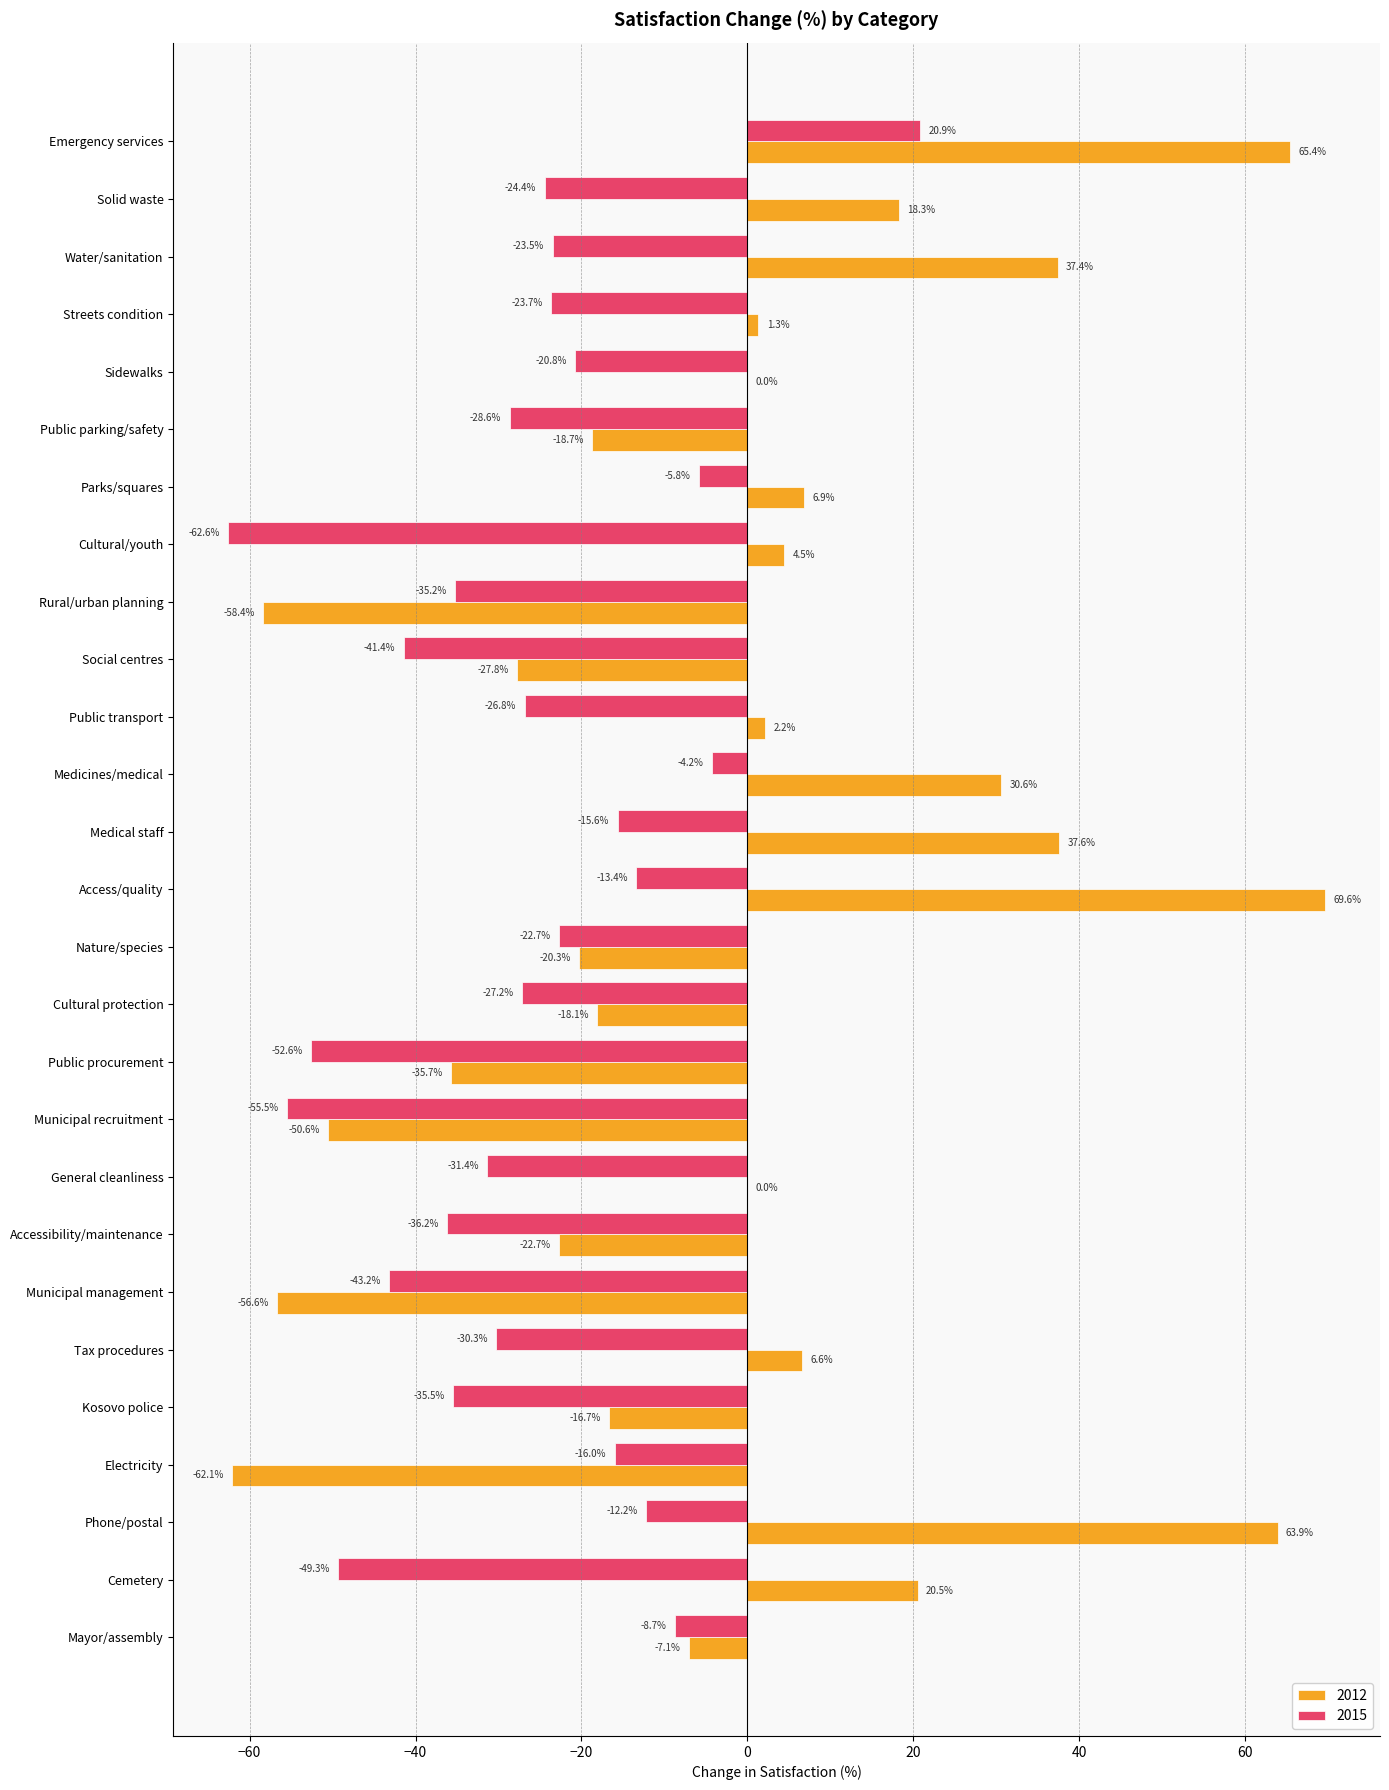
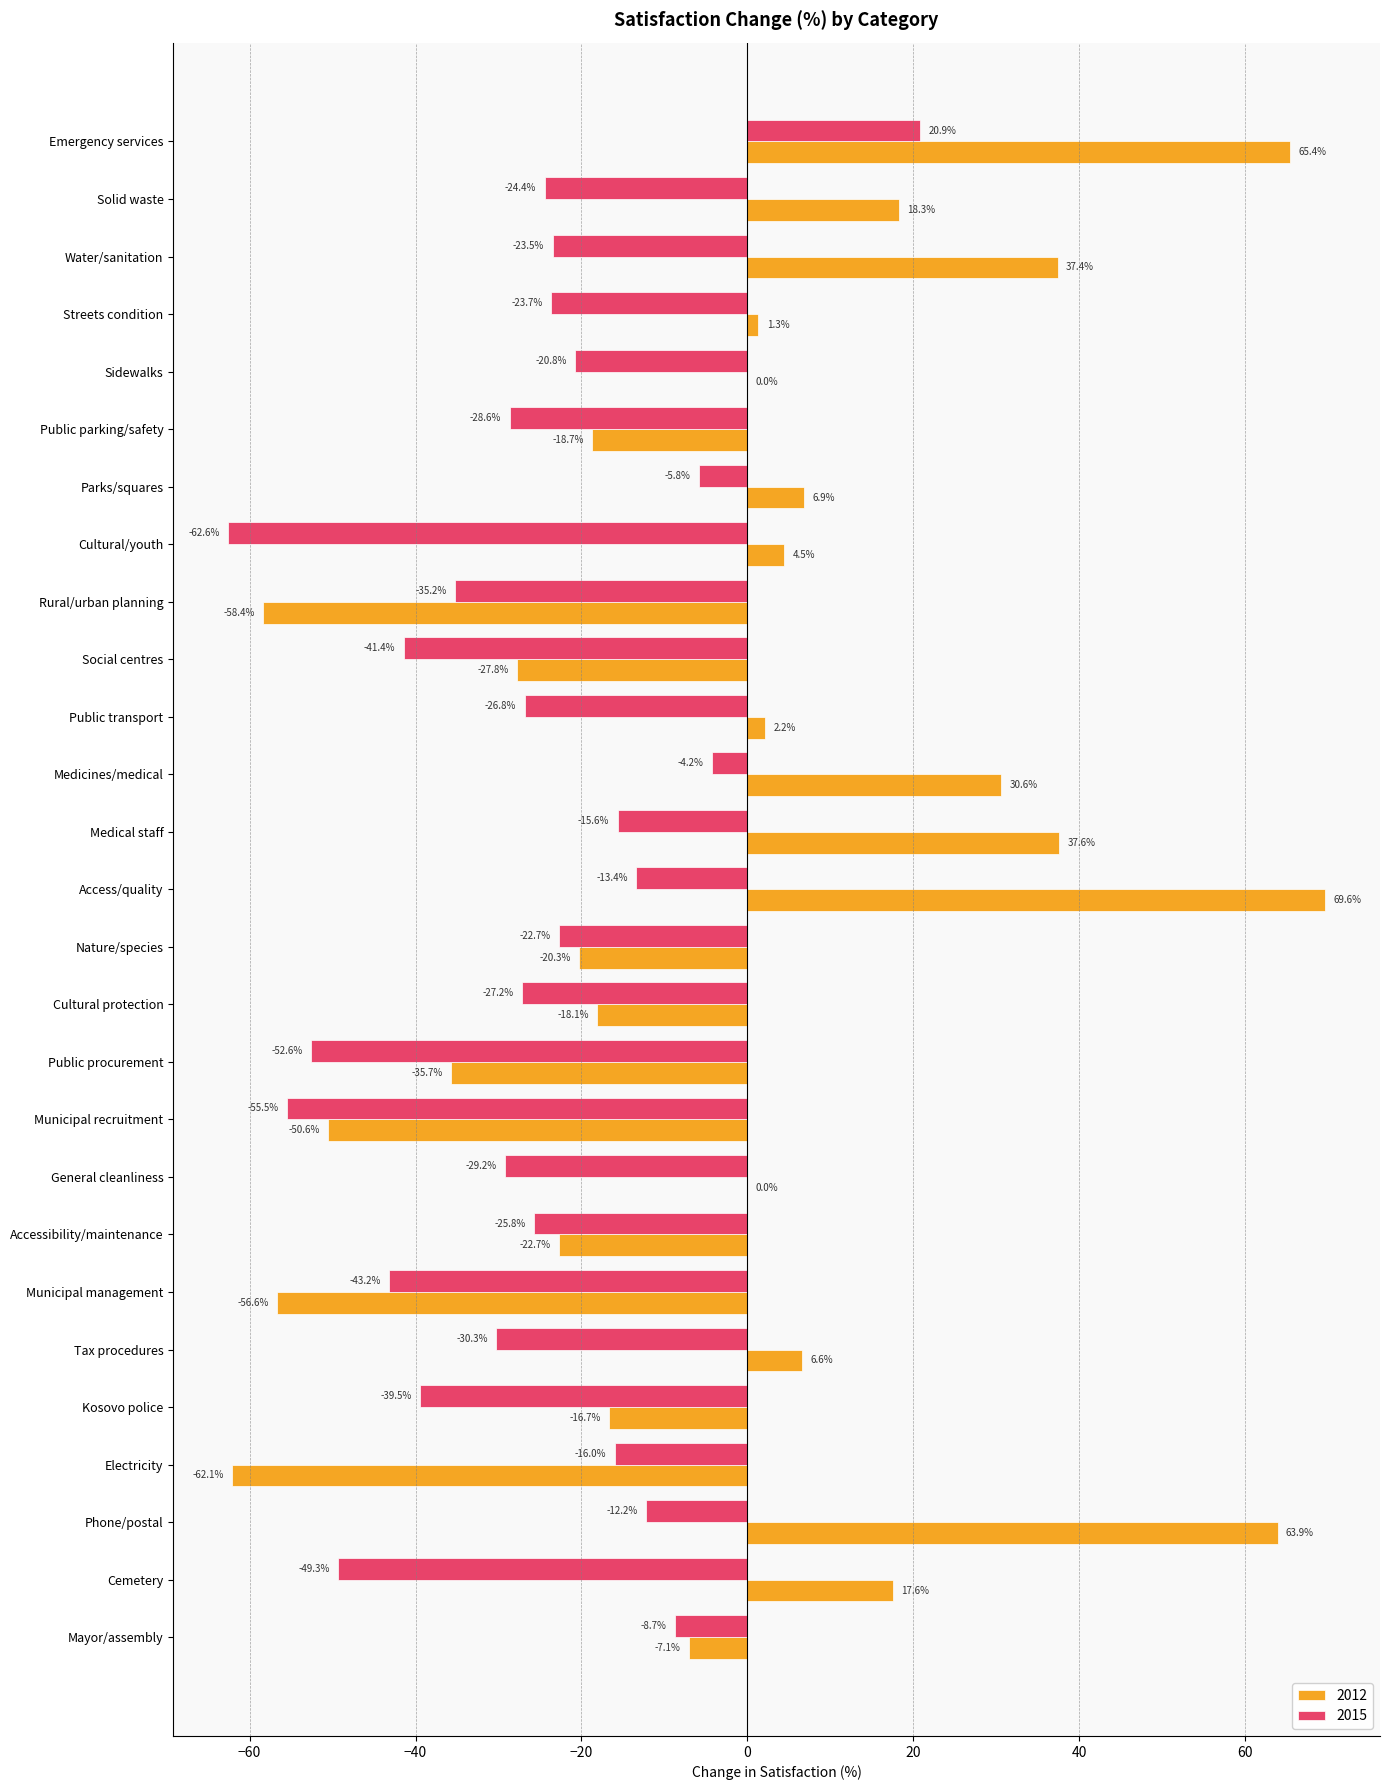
  {
    "2012": {
      "Emergency services": "65.4%",
      "Solid waste": "18.3%",
      "Water/sanitation": "37.4%",
      "Streets condition": "1.3%",
      "Sidewalks": "0.0%",
      "Public parking/safety": "-18.7%",
      "Parks/squares": "6.9%",
      "Cultural/youth": "4.5%",
      "Rural/urban planning": "-58.4%",
      "Social centres": "-27.8%",
      "Public transport": "2.2%",
      "Medicines/medical": "30.6%",
      "Medical staff": "37.6%",
      "Access/quality": "69.6%",
      "Nature/species": "-20.3%",
      "Cultural protection": "-18.1%",
      "Public procurement": "-35.7%",
      "Municipal recruitment": "-50.6%",
      "General cleanliness": "0.0%",
      "Accessibility/maintenance": "-22.7%",
      "Municipal management": "-56.6%",
      "Tax procedures": "6.6%",
      "Kosovo police": "-16.7%",
      "Electricity": "-62.1%",
      "Phone/postal": "63.9%",
-     "Cemetery": "20.5%",
+     "Cemetery": "17.6%",
      "Mayor/assembly": "-7.1%"
    },
    "2015": {
      "Emergency services": "20.9%",
      "Solid waste": "-24.4%",
      "Water/sanitation": "-23.5%",
      "Streets condition": "-23.7%",
      "Sidewalks": "-20.8%",
      "Public parking/safety": "-28.6%",
      "Parks/squares": "-5.8%",
      "Cultural/youth": "-62.6%",
      "Rural/urban planning": "-35.2%",
      "Social centres": "-41.4%",
      "Public transport": "-26.8%",
      "Medicines/medical": "-4.2%",
      "Medical staff": "-15.6%",
      "Access/quality": "-13.4%",
      "Nature/species": "-22.7%",
      "Cultural protection": "-27.2%",
      "Public procurement": "-52.6%",
      "Municipal recruitment": "-55.5%",
-     "General cleanliness": "-31.4%",
-     "Accessibility/maintenance": "-36.2%",
+     "General cleanliness": "-29.2%",
+     "Accessibility/maintenance": "-25.8%",
      "Municipal management": "-43.2%",
      "Tax procedures": "-30.3%",
-     "Kosovo police": "-35.5%",
+     "Kosovo police": "-39.5%",
      "Electricity": "-16.0%",
      "Phone/postal": "-12.2%",
      "Cemetery": "-49.3%",
      "Mayor/assembly": "-8.7%"
    }
  }
